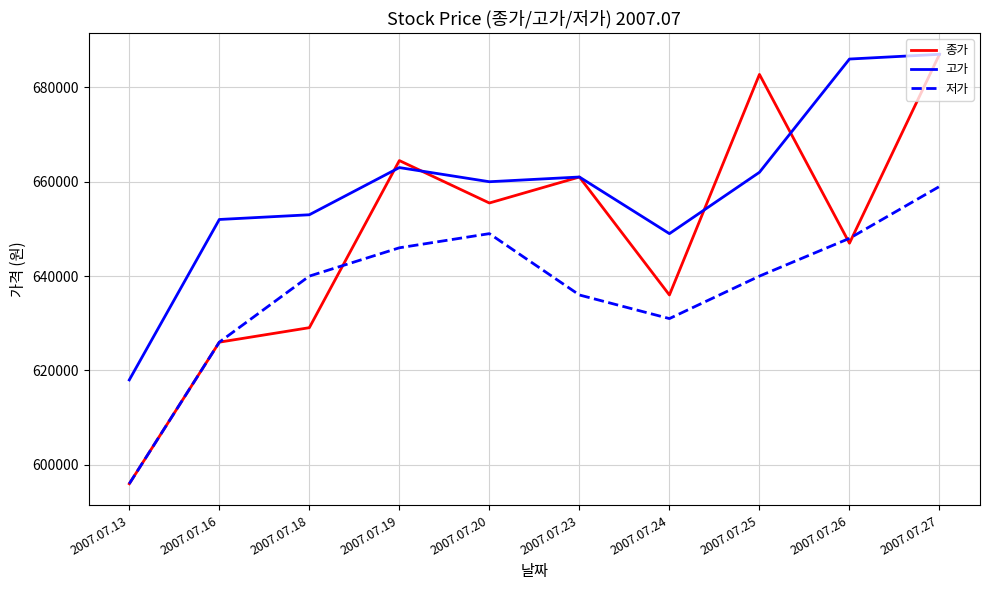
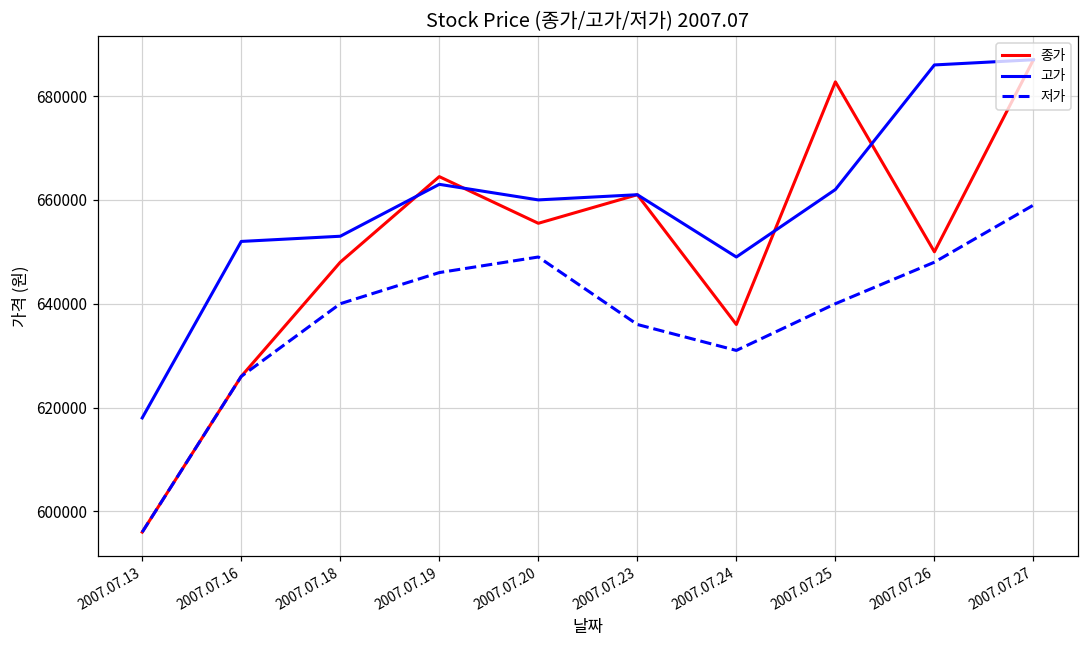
  {
    "종가": {
-     "2007.07.18": 629000,
+     "2007.07.18": 648000,
      "2007.07.19": 664000,
      "2007.07.20": 655000,
      "2007.07.24": 636000,
      "2007.07.25": 683000,
-     "2007.07.26": 647000
+     "2007.07.26": 650000
    }
  }
